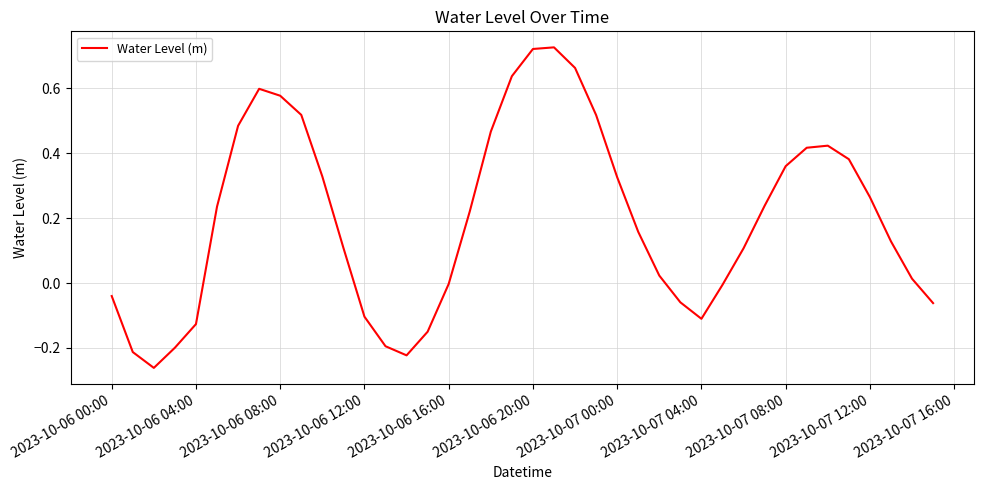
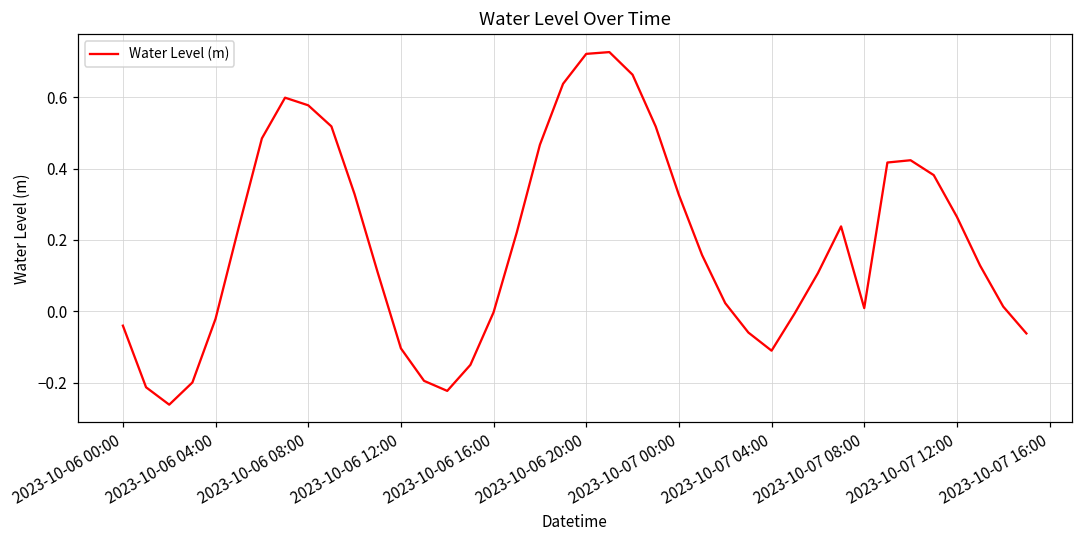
  {
    "2023-10-06 00:00": -0.04,
-   "2023-10-06 04:00": -0.13,
+   "2023-10-06 04:00": -0.02,
    "2023-10-06 08:00": 0.58,
    "2023-10-06 12:00": -0.10,
    "2023-10-06 16:00": 0.00,
    "2023-10-06 20:00": 0.72,
    "2023-10-07 00:00": 0.33,
    "2023-10-07 04:00": -0.11,
-   "2023-10-07 08:00": 0.36,
+   "2023-10-07 08:00": 0.01,
    "2023-10-07 12:00": 0.27
  }
